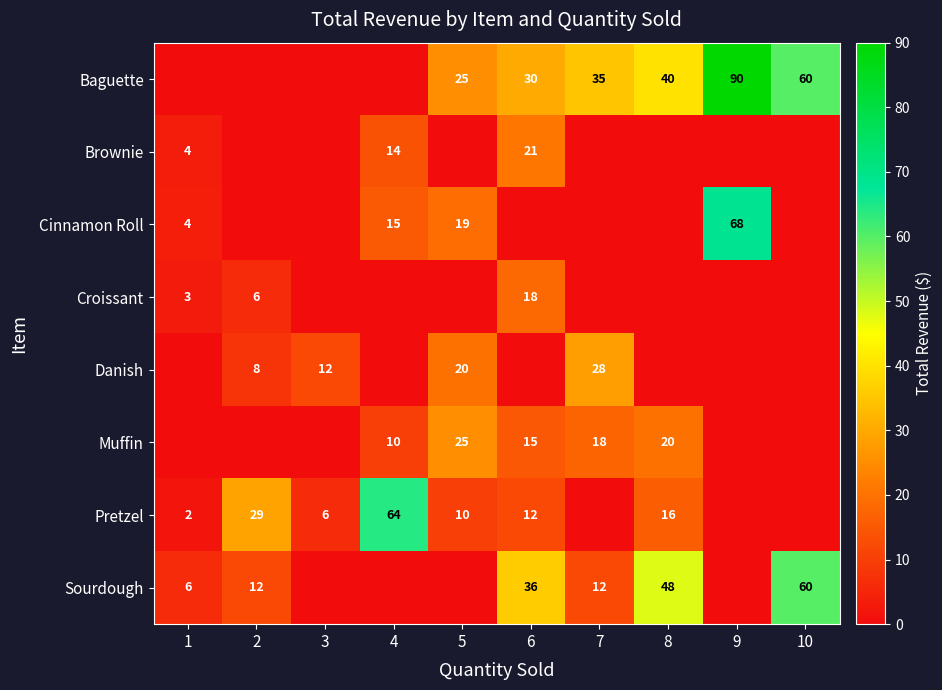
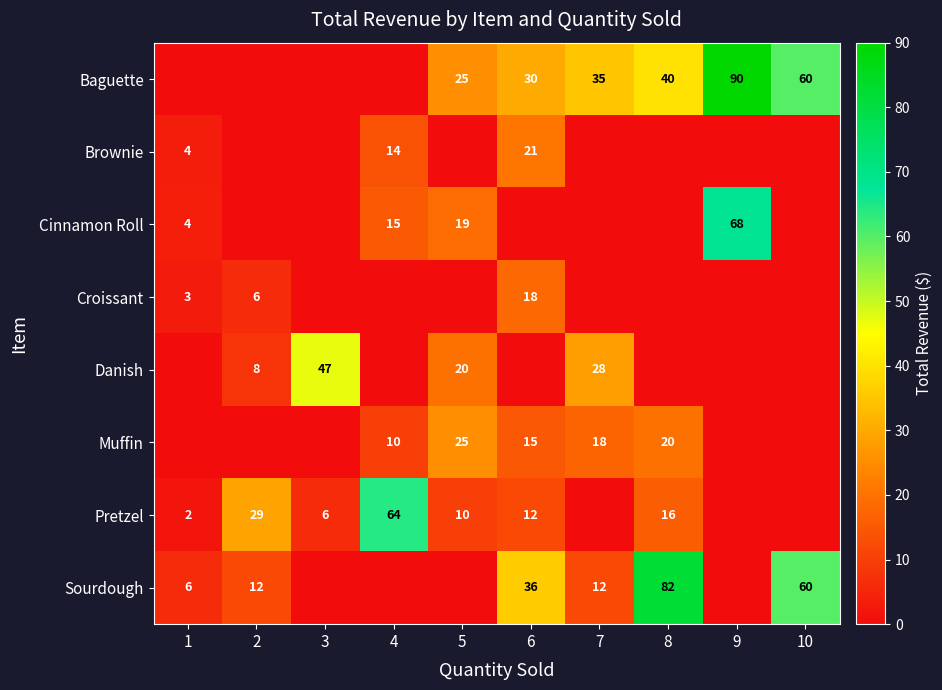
  {
    "Baguette": {
      "5": 25,
      "6": 30,
      "7": 35,
      "8": 40,
      "9": 90,
      "10": 60
    },
    "Brownie": {
      "1": 4,
      "4": 14,
      "6": 21
    },
    "Cinnamon Roll": {
      "1": 4,
      "4": 15,
      "5": 19,
      "9": 68
    },
    "Croissant": {
      "1": 3,
      "2": 6,
      "6": 18
    },
    "Danish": {
      "2": 8,
-     "3": 12,
+     "3": 47,
      "5": 20,
      "7": 28
    },
    "Muffin": {
      "4": 10,
      "5": 25,
      "6": 15,
      "7": 18,
      "8": 20
    },
    "Pretzel": {
      "1": 2,
      "2": 29,
      "3": 6,
      "4": 64,
      "5": 10,
      "6": 12,
      "8": 16
    },
    "Sourdough": {
      "1": 6,
      "2": 12,
      "6": 36,
      "7": 12,
-     "8": 48,
+     "8": 82,
      "10": 60
    }
  }
